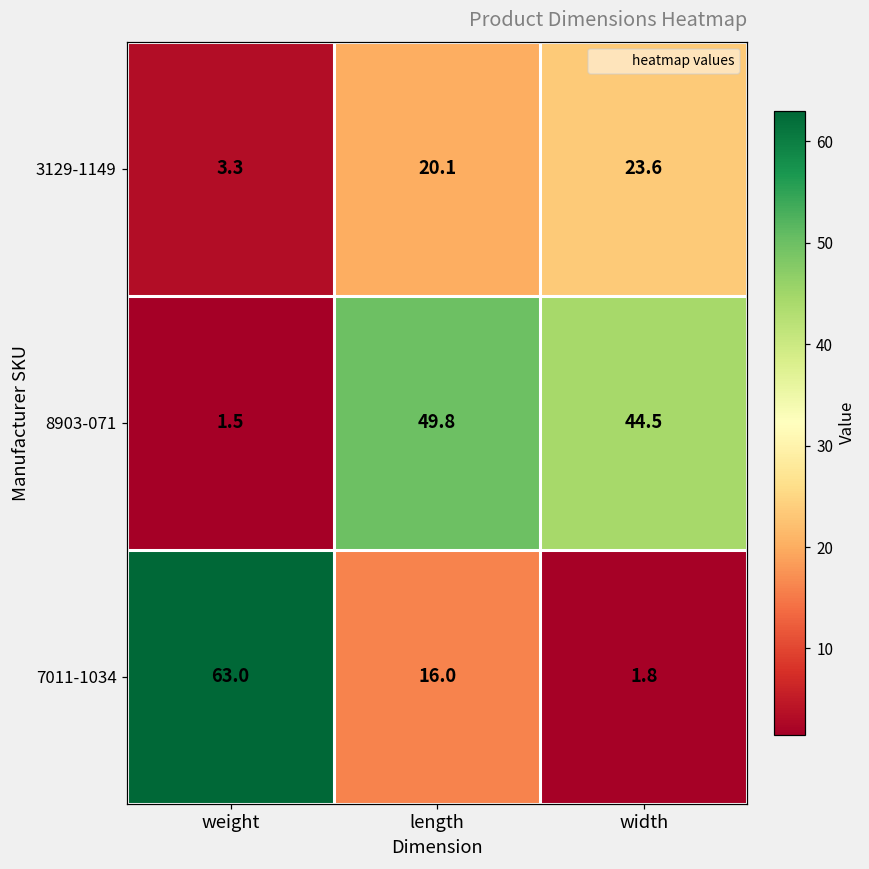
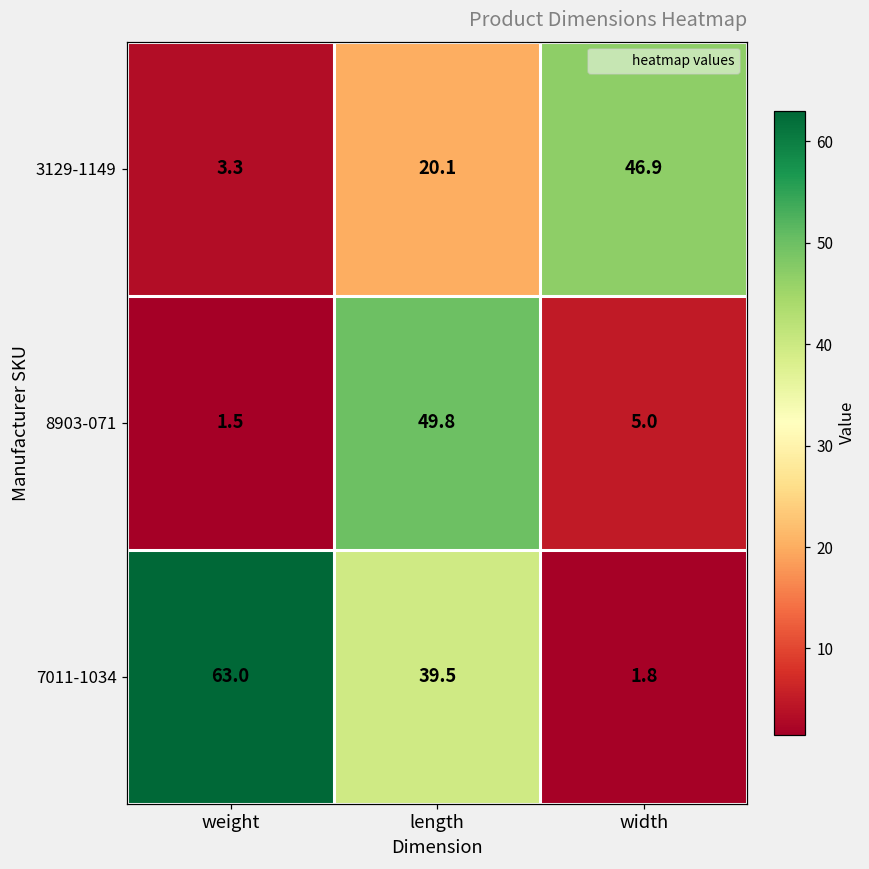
  {
    "3129-1149": {
      "weight": 3.3,
      "length": 20.1,
-     "width": 23.6
+     "width": 46.9
    },
    "8903-071": {
      "weight": 1.5,
      "length": 49.8,
-     "width": 44.5
+     "width": 5.0
    },
    "7011-1034": {
      "weight": 63.0,
-     "length": 16.0,
+     "length": 39.5,
      "width": 1.8
    }
  }
